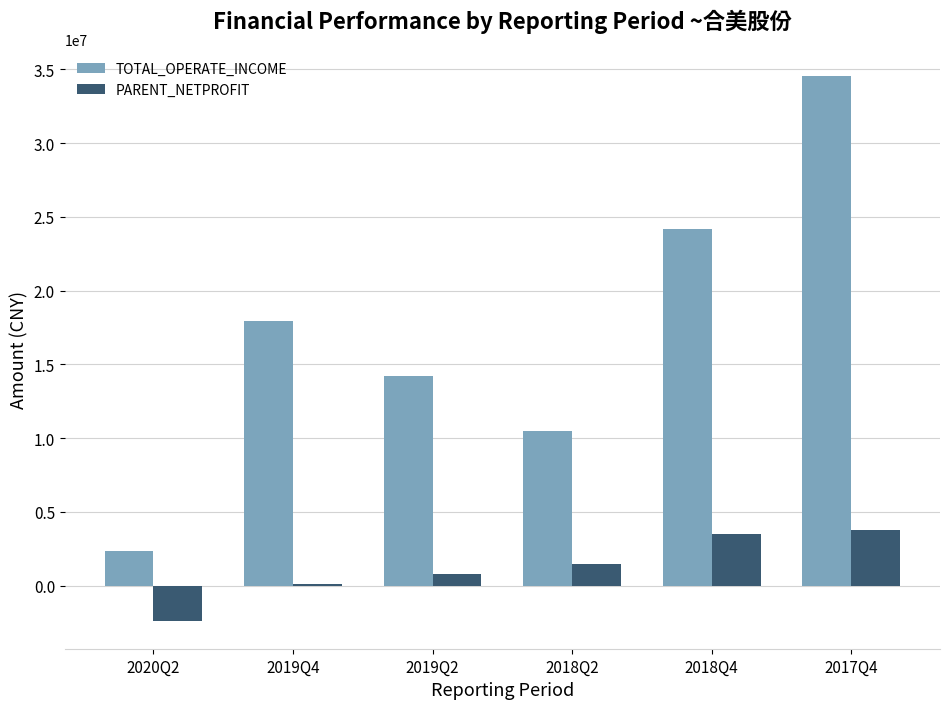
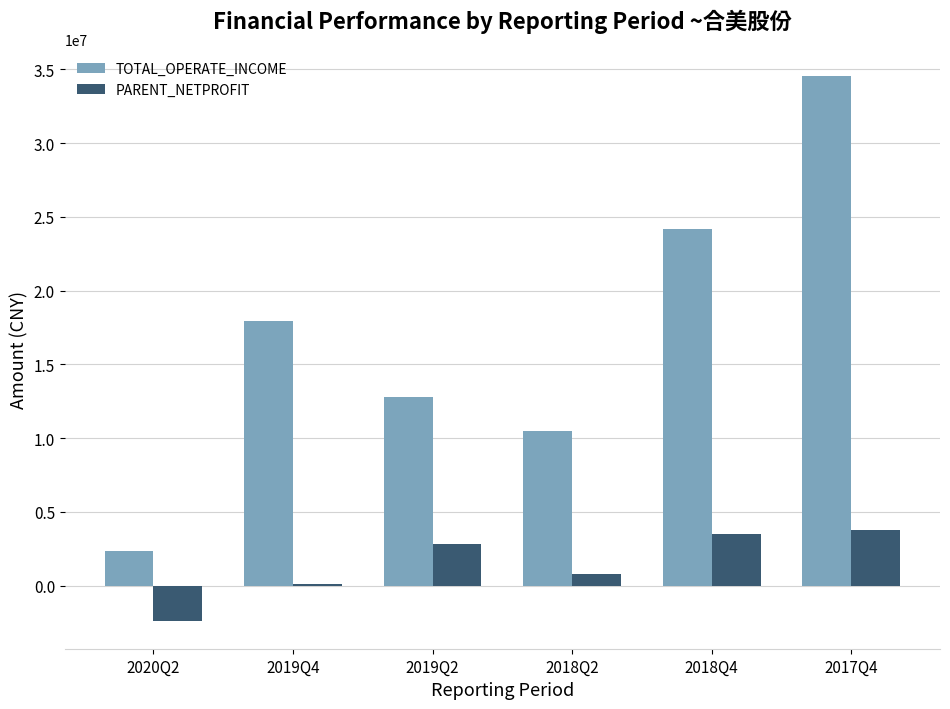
  {
    "TOTAL_OPERATE_INCOME": {
      "2020Q2": 2400000,
      "2019Q4": 18000000,
-     "2019Q2": 14200000,
+     "2019Q2": 12800000,
      "2018Q2": 10500000,
      "2018Q4": 24200000,
      "2017Q4": 34500000
    },
    "PARENT_NETPROFIT": {
      "2020Q2": -2400000,
-     "2019Q2": 800000,
-     "2018Q2": 1500000,
+     "2019Q2": 2800000,
+     "2018Q2": 800000,
      "2018Q4": 3500000,
      "2017Q4": 3800000
    }
  }
